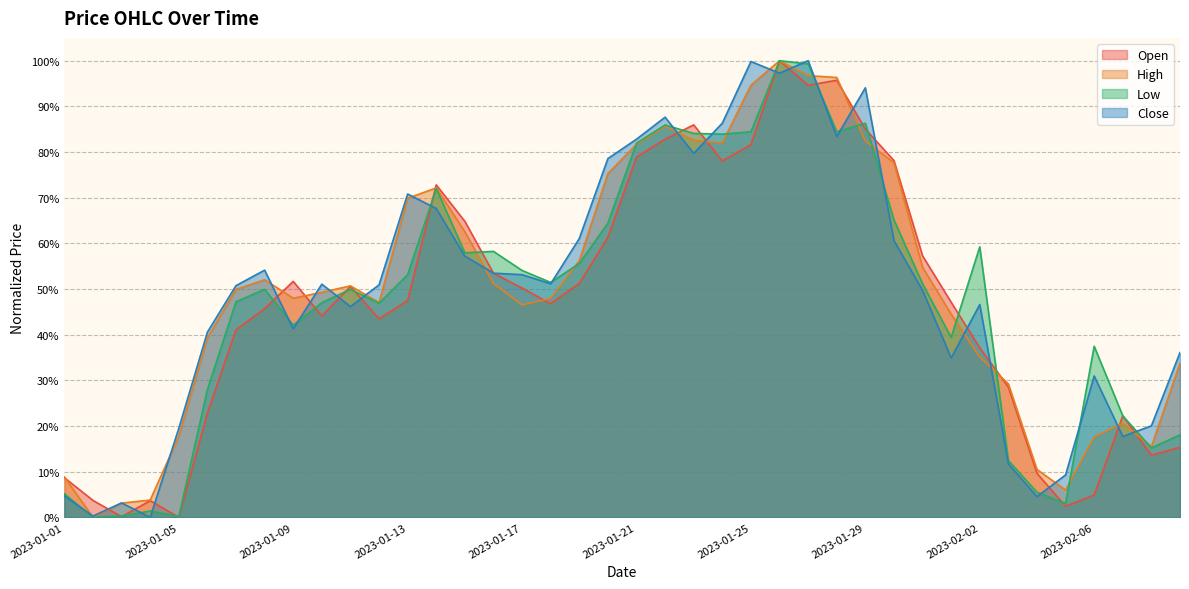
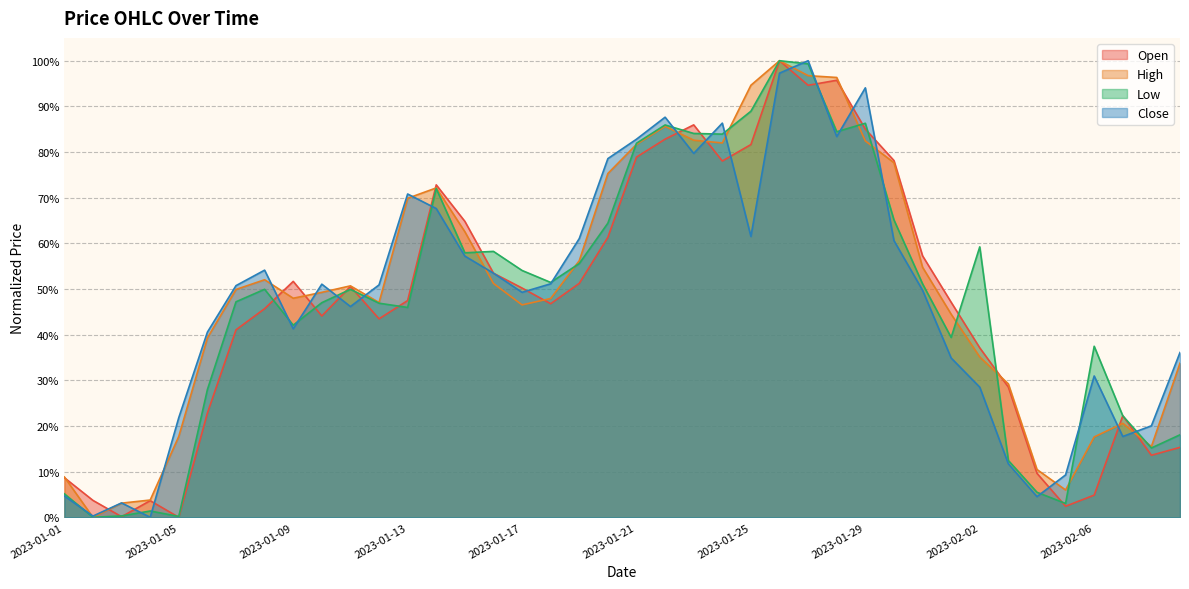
  {
    "Low": {
      "2023-01-09": "42%",
-     "2023-01-13": "53%",
+     "2023-01-13": "46%",
      "2023-01-17": "54%",
-     "2023-01-25": "84%",
+     "2023-01-25": "89%",
      "2023-01-29": "86%",
      "2023-02-02": "59%",
      "2023-02-06": "37%"
    },
    "Close": {
-     "2023-01-05": "19%",
+     "2023-01-05": "22%",
      "2023-01-09": "41%",
      "2023-01-13": "71%",
-     "2023-01-17": "53%",
+     "2023-01-17": "49%",
      "2023-01-21": "83%",
-     "2023-01-25": "100%",
+     "2023-01-25": "62%",
      "2023-01-29": "94%",
-     "2023-02-02": "47%",
+     "2023-02-02": "28%",
      "2023-02-06": "31%"
    }
  }
